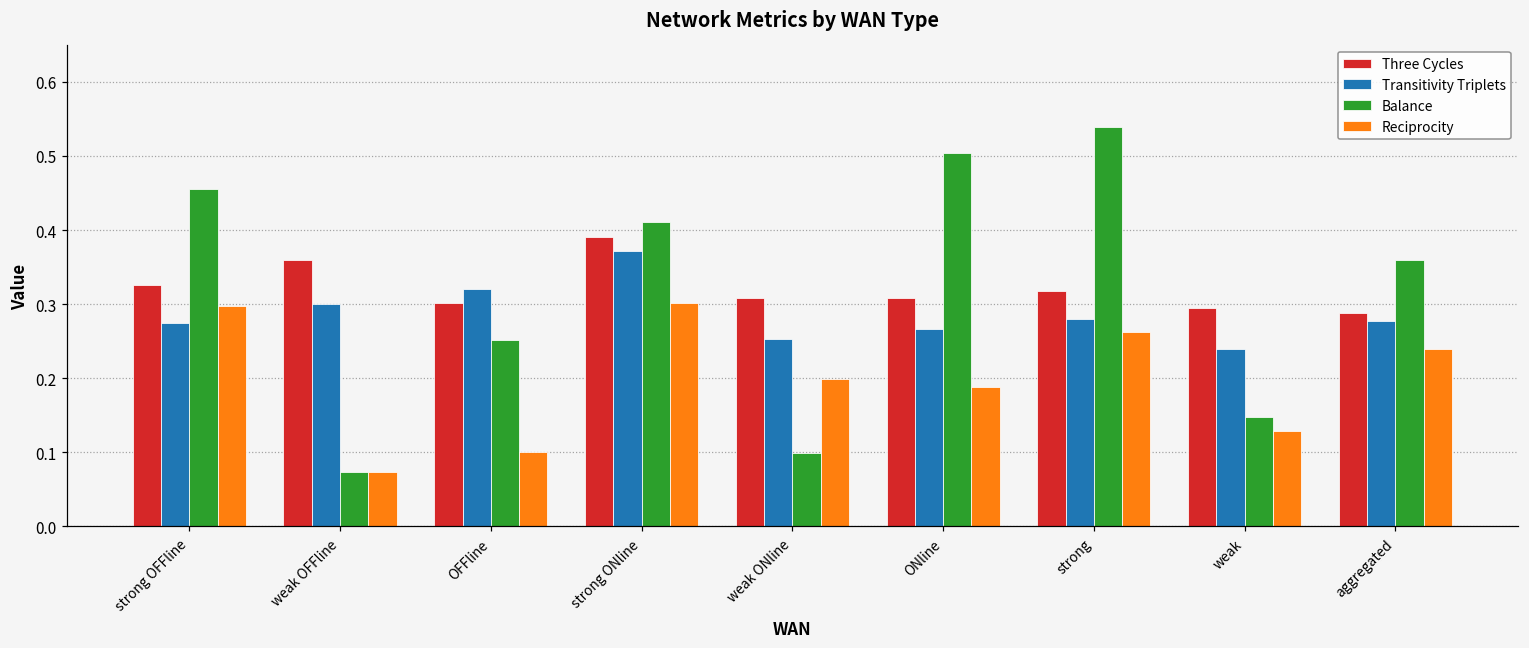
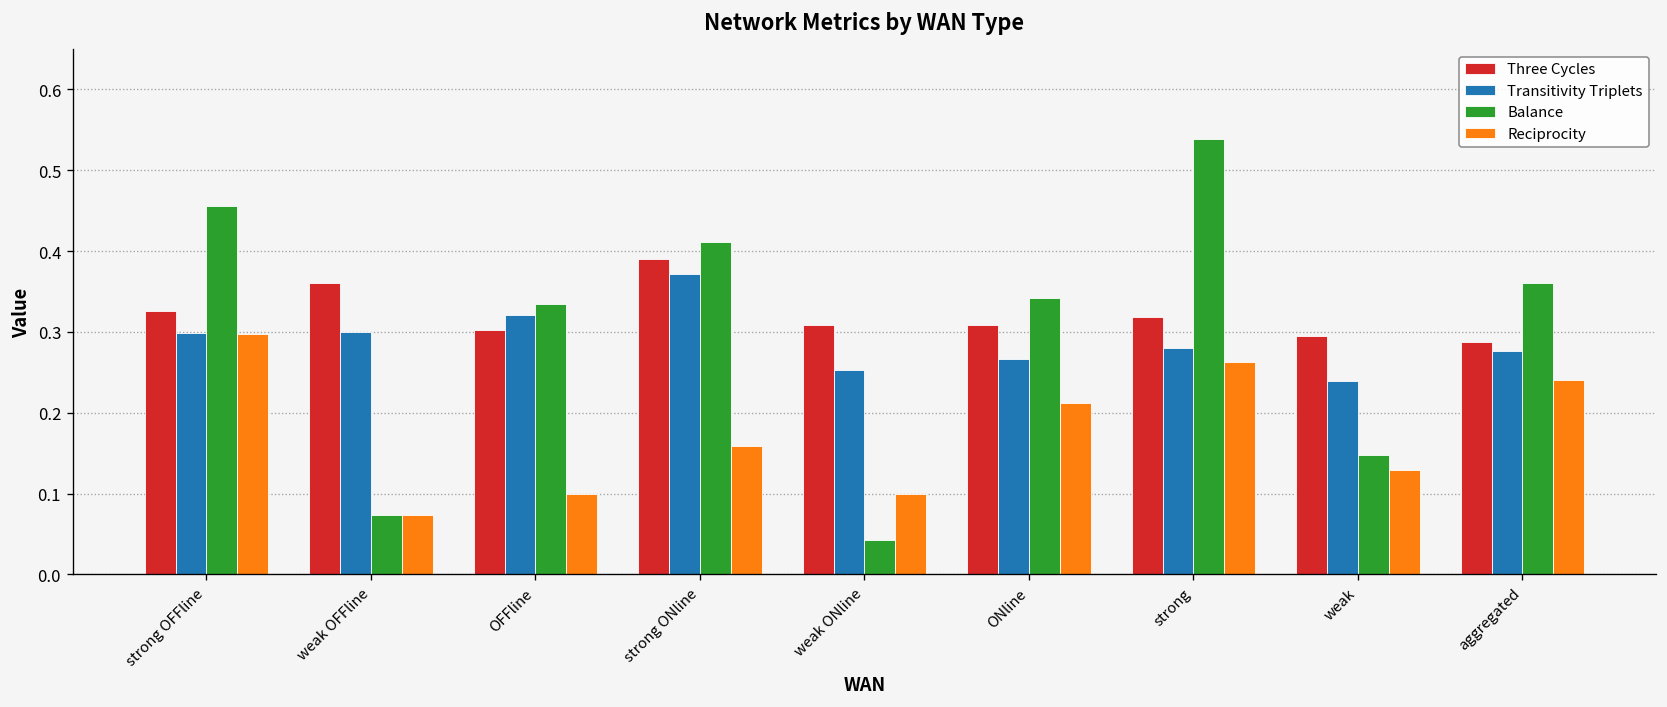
  {
    "Three Cycles": {
      "strong OFFline": 0.33,
      "weak OFFline": 0.36,
      "OFFline": 0.30,
      "strong ONline": 0.39,
      "weak ONline": 0.31,
      "ONline": 0.31,
      "strong": 0.32,
      "weak": 0.30,
      "aggregated": 0.29
    },
    "Transitivity Triplets": {
-     "strong OFFline": 0.27,
+     "strong OFFline": 0.30,
      "weak OFFline": 0.30,
      "OFFline": 0.32,
      "strong ONline": 0.37,
      "weak ONline": 0.25,
      "ONline": 0.27,
      "strong": 0.28,
      "weak": 0.24,
      "aggregated": 0.28
    },
    "Balance": {
      "strong OFFline": 0.46,
      "weak OFFline": 0.07,
-     "OFFline": 0.25,
+     "OFFline": 0.34,
      "strong ONline": 0.41,
-     "weak ONline": 0.10,
-     "ONline": 0.50,
+     "weak ONline": 0.04,
+     "ONline": 0.34,
      "strong": 0.54,
      "weak": 0.15,
      "aggregated": 0.36
    },
    "Reciprocity": {
      "strong OFFline": 0.30,
      "weak OFFline": 0.07,
      "OFFline": 0.10,
-     "strong ONline": 0.30,
-     "weak ONline": 0.20,
-     "ONline": 0.19,
+     "strong ONline": 0.16,
+     "weak ONline": 0.10,
+     "ONline": 0.21,
      "strong": 0.26,
      "weak": 0.13,
      "aggregated": 0.24
    }
  }
